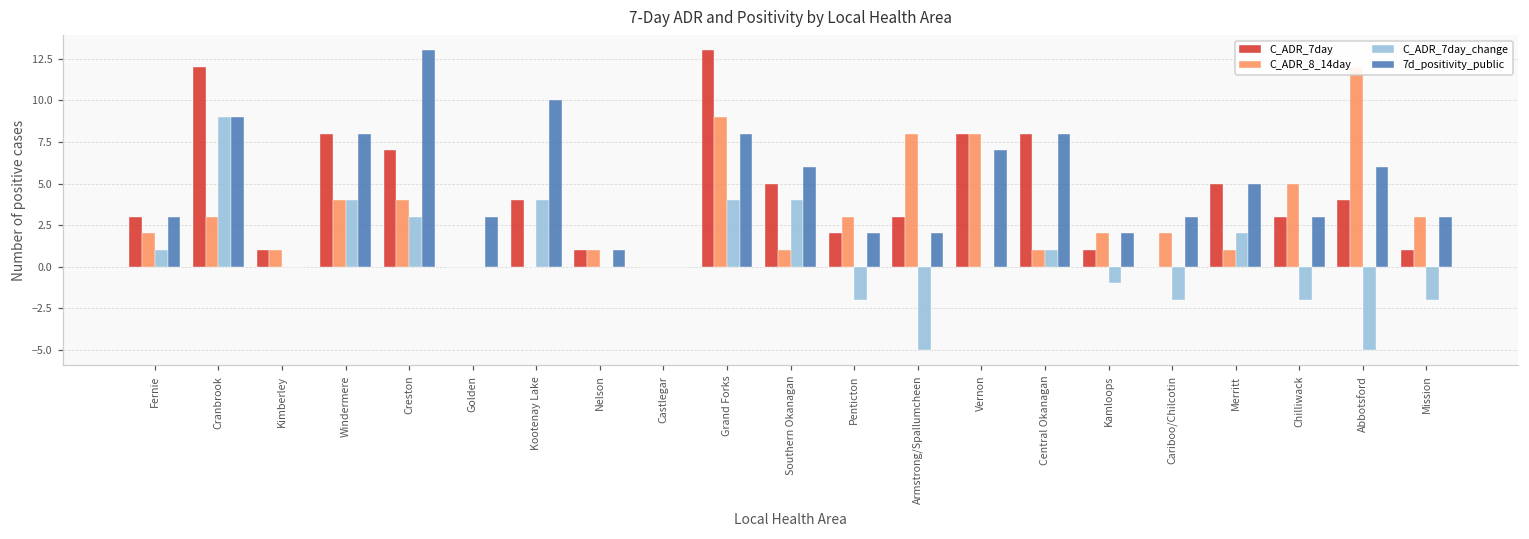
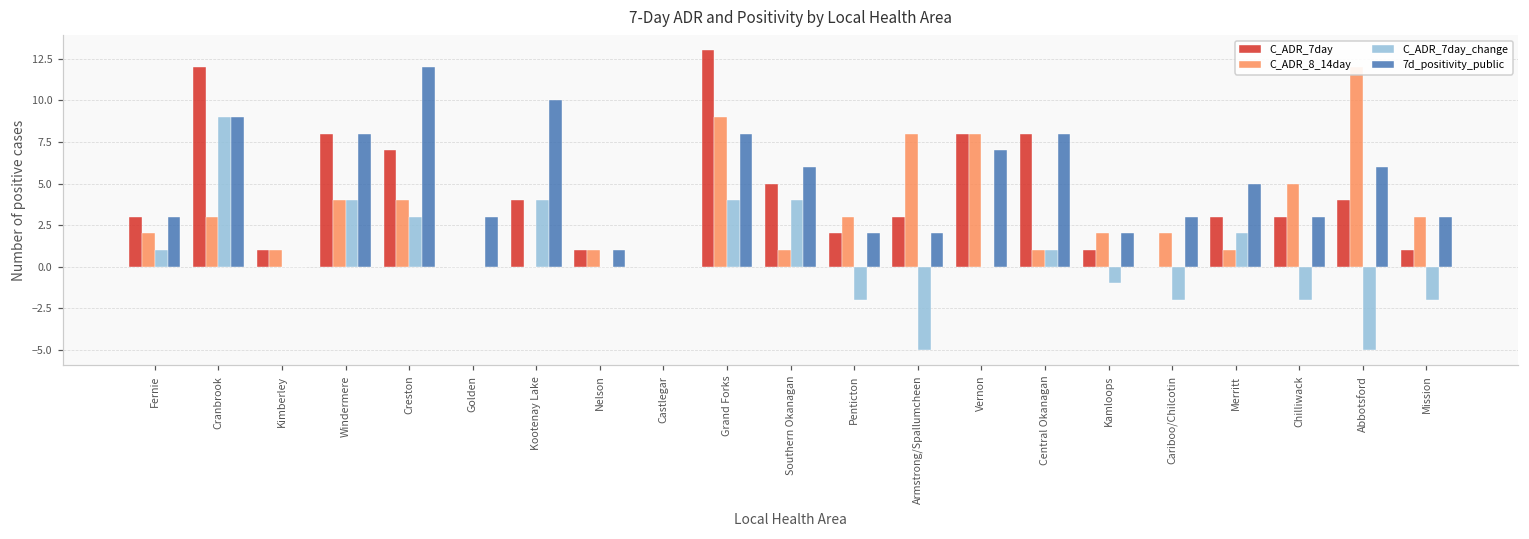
  {
    "C_ADR_7day": {
      "Fernie": 3,
      "Cranbrook": 12,
      "Kimberley": 1,
      "Windermere": 8,
      "Creston": 7,
      "Golden": 0,
      "Kootenay Lake": 4,
      "Nelson": 1,
      "Castlegar": 0,
      "Grand Forks": 13,
      "Southern Okanagan": 5,
      "Penticton": 2,
      "Armstrong/Spallumcheen": 3,
      "Vernon": 8,
      "Central Okanagan": 8,
      "Kamloops": 1,
      "Cariboo/Chilcotin": 0,
-     "Merritt": 5,
+     "Merritt": 3,
      "Chilliwack": 3,
      "Abbotsford": 4,
      "Mission": 1
    },
    "C_ADR_8_14day": {
      "Fernie": 2,
      "Cranbrook": 3,
      "Kimberley": 1,
      "Windermere": 4,
      "Creston": 4,
      "Golden": 0,
      "Kootenay Lake": 0,
      "Nelson": 1,
      "Castlegar": 0,
      "Grand Forks": 9,
      "Southern Okanagan": 1,
      "Penticton": 3,
      "Armstrong/Spallumcheen": 8,
      "Vernon": 8,
      "Central Okanagan": 1,
      "Kamloops": 2,
      "Cariboo/Chilcotin": 2,
      "Merritt": 1,
      "Chilliwack": 5,
      "Mission": 3
    },
    "C_ADR_7day_change": {
      "Fernie": 1,
      "Cranbrook": 9,
      "Kimberley": 0,
      "Windermere": 4,
      "Creston": 3,
      "Golden": 0,
      "Kootenay Lake": 4,
      "Nelson": 0,
      "Castlegar": 0,
      "Grand Forks": 4,
      "Southern Okanagan": 4,
      "Penticton": -2,
      "Armstrong/Spallumcheen": -5,
      "Vernon": 0,
      "Central Okanagan": 1,
      "Kamloops": -1,
      "Cariboo/Chilcotin": -2,
      "Merritt": 2,
      "Chilliwack": -2,
      "Abbotsford": -5,
      "Mission": -2
    },
    "7d_positivity_public": {
      "Fernie": 3,
      "Cranbrook": 9,
      "Kimberley": 0,
      "Windermere": 8,
-     "Creston": 13,
+     "Creston": 12,
      "Golden": 3,
      "Kootenay Lake": 10,
      "Nelson": 1,
      "Castlegar": 0,
      "Grand Forks": 8,
      "Southern Okanagan": 6,
      "Penticton": 2,
      "Armstrong/Spallumcheen": 2,
      "Vernon": 7,
      "Central Okanagan": 8,
      "Kamloops": 2,
      "Cariboo/Chilcotin": 3,
      "Merritt": 5,
      "Chilliwack": 3,
      "Abbotsford": 6,
      "Mission": 3
    }
  }
